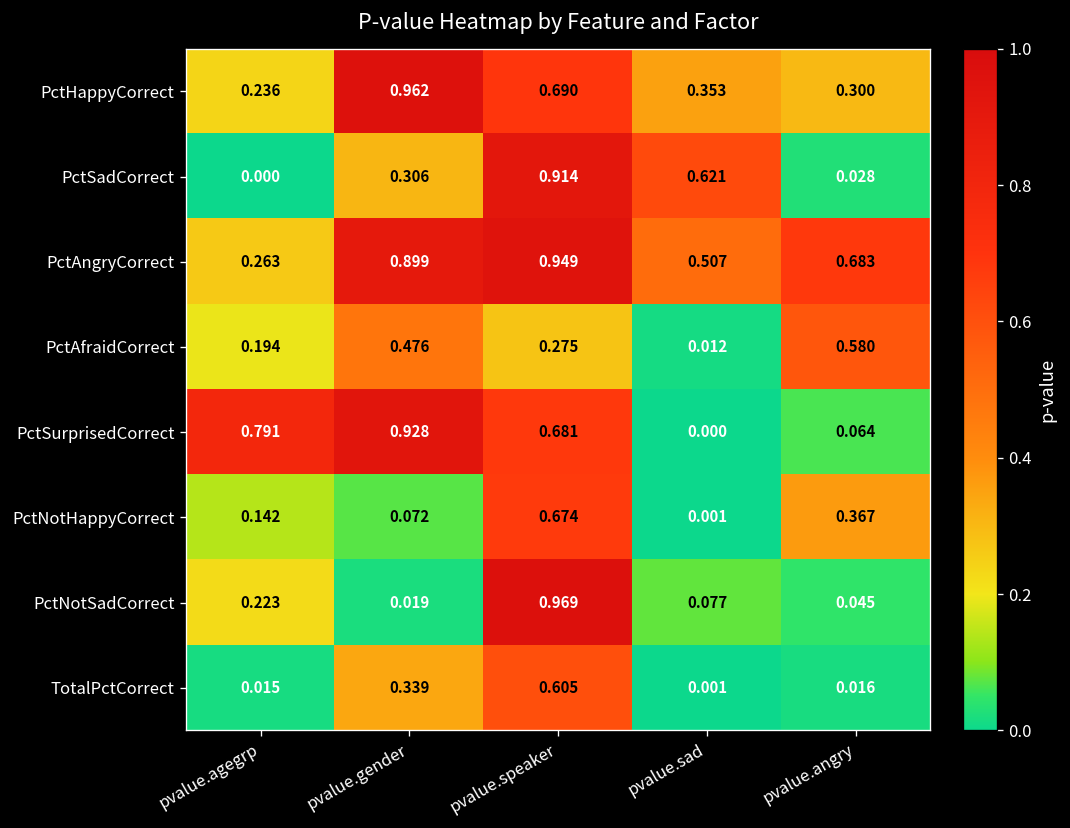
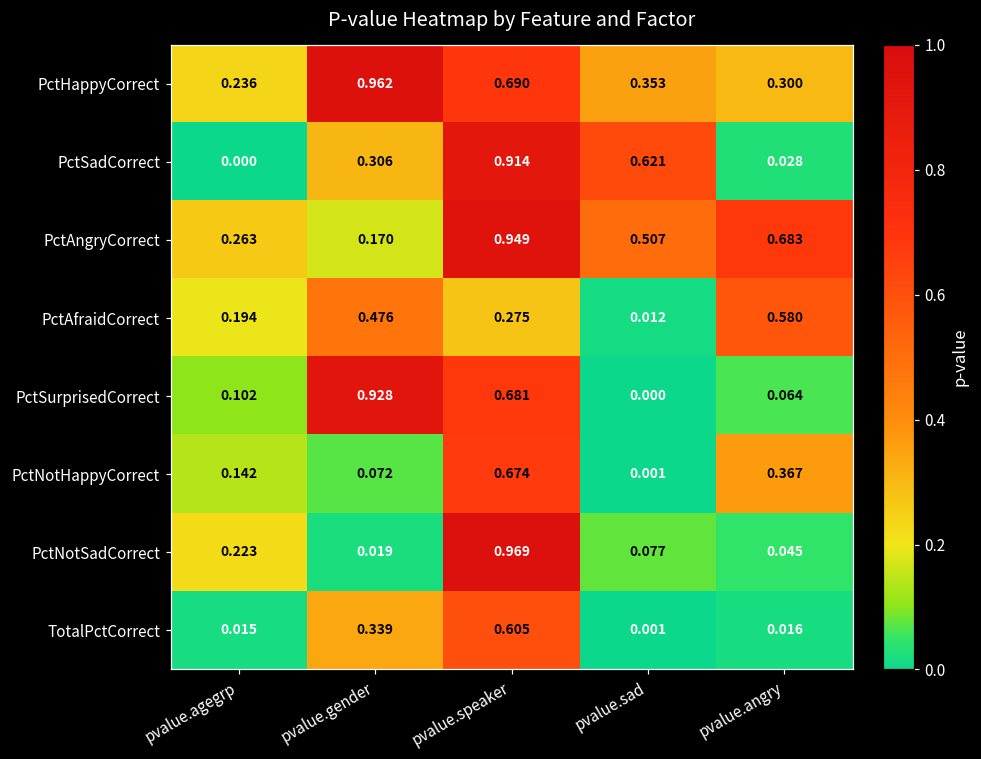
  {
    "PctHappyCorrect": {
      "pvalue.agegrp": 0.236,
      "pvalue.gender": 0.962,
      "pvalue.speaker": 0.690,
      "pvalue.sad": 0.353,
      "pvalue.angry": 0.300
    },
    "PctSadCorrect": {
      "pvalue.agegrp": 0.000,
      "pvalue.gender": 0.306,
      "pvalue.speaker": 0.914,
      "pvalue.sad": 0.621,
      "pvalue.angry": 0.028
    },
    "PctAngryCorrect": {
      "pvalue.agegrp": 0.263,
-     "pvalue.gender": 0.899,
+     "pvalue.gender": 0.170,
      "pvalue.speaker": 0.949,
      "pvalue.sad": 0.507,
      "pvalue.angry": 0.683
    },
    "PctAfraidCorrect": {
      "pvalue.agegrp": 0.194,
      "pvalue.gender": 0.476,
      "pvalue.speaker": 0.275,
      "pvalue.sad": 0.012,
      "pvalue.angry": 0.580
    },
    "PctSurprisedCorrect": {
-     "pvalue.agegrp": 0.791,
+     "pvalue.agegrp": 0.102,
      "pvalue.gender": 0.928,
      "pvalue.speaker": 0.681,
      "pvalue.sad": 0.000,
      "pvalue.angry": 0.064
    },
    "PctNotHappyCorrect": {
      "pvalue.agegrp": 0.142,
      "pvalue.gender": 0.072,
      "pvalue.speaker": 0.674,
      "pvalue.sad": 0.001,
      "pvalue.angry": 0.367
    },
    "PctNotSadCorrect": {
      "pvalue.agegrp": 0.223,
      "pvalue.gender": 0.019,
      "pvalue.speaker": 0.969,
      "pvalue.sad": 0.077,
      "pvalue.angry": 0.045
    },
    "TotalPctCorrect": {
      "pvalue.agegrp": 0.015,
      "pvalue.gender": 0.339,
      "pvalue.speaker": 0.605,
      "pvalue.sad": 0.001,
      "pvalue.angry": 0.016
    }
  }
